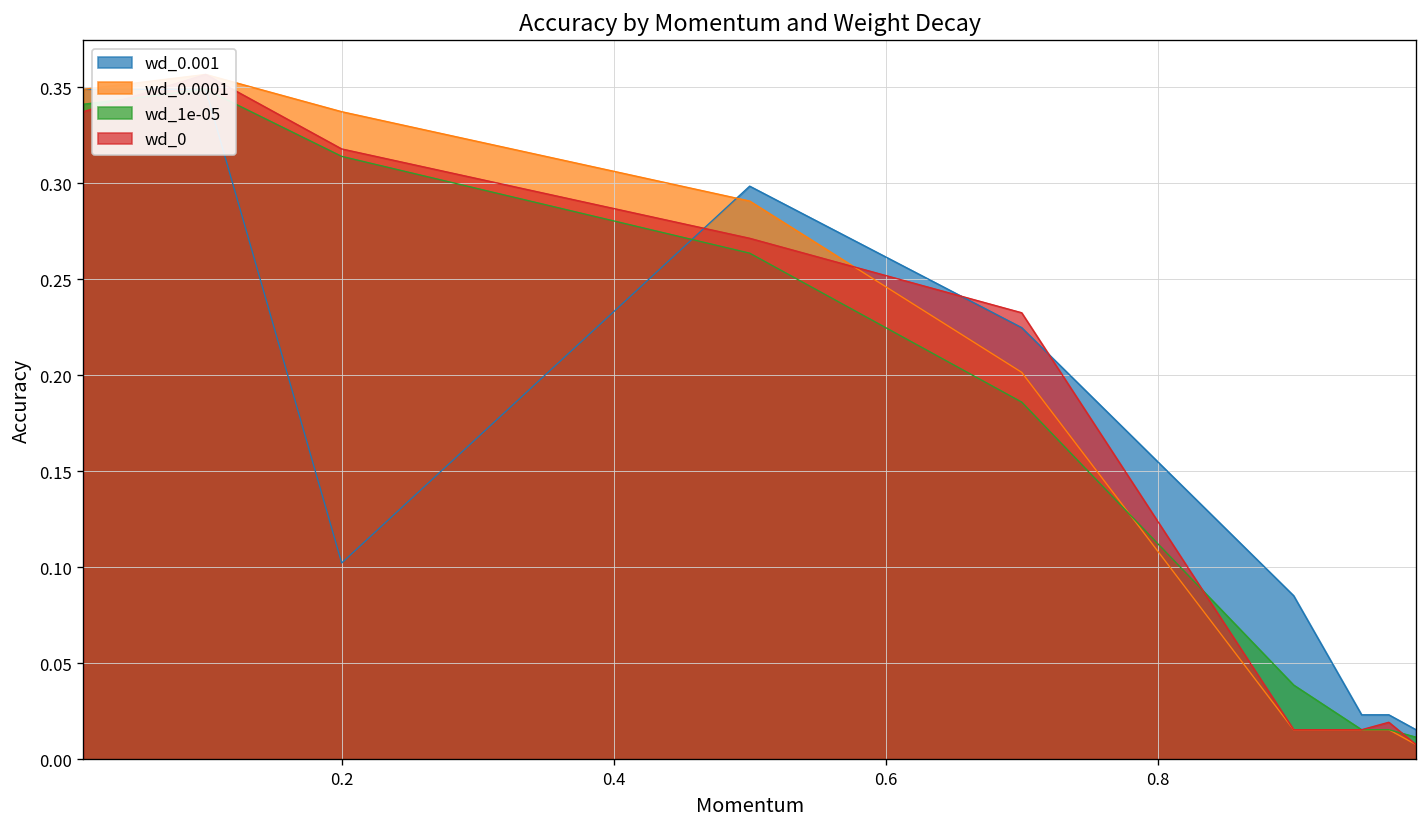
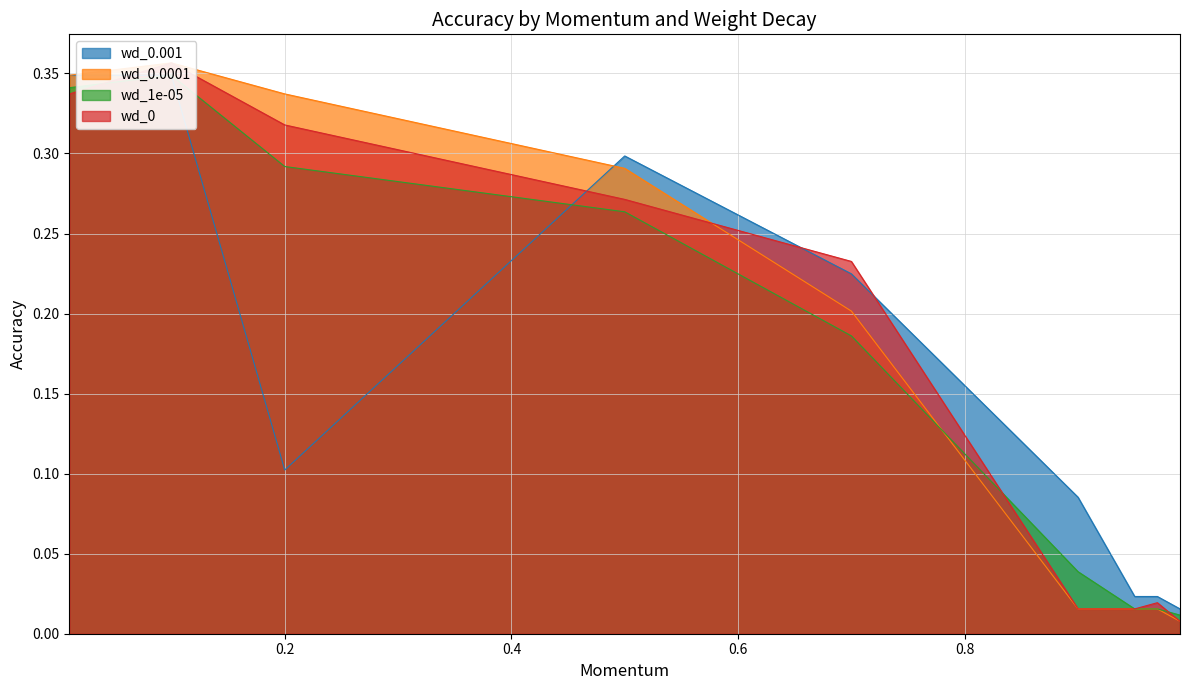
  {
    "wd_0.001": {
      "0.2": 0.102
    },
    "wd_0.0001": {
      "0.2": 0.337
    },
    "wd_1e-05": {
-     "0.2": 0.314
+     "0.2": 0.292
    },
    "wd_0": {
      "0.2": 0.318
    }
  }
